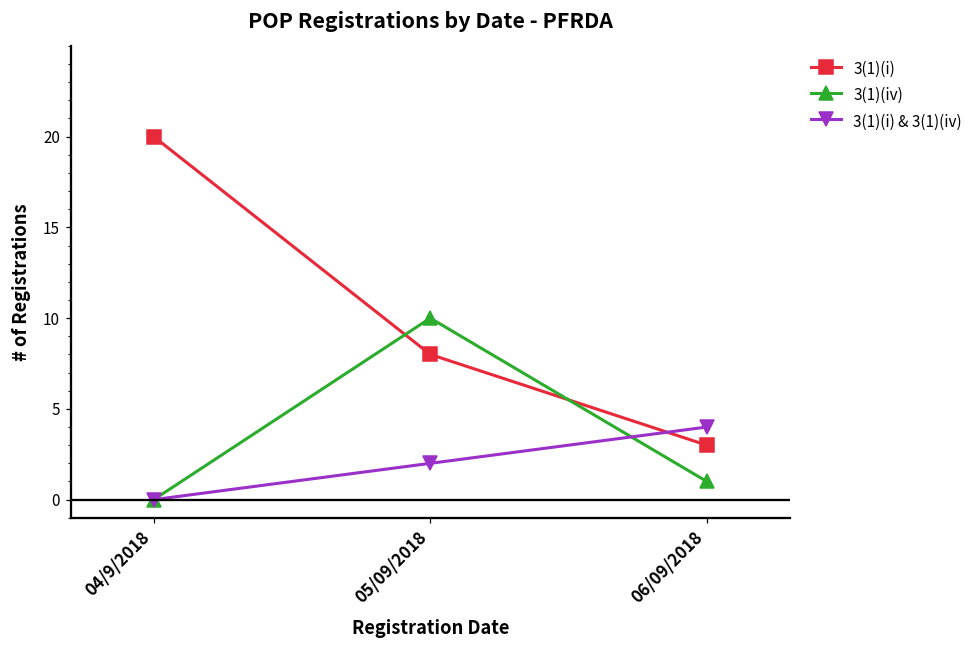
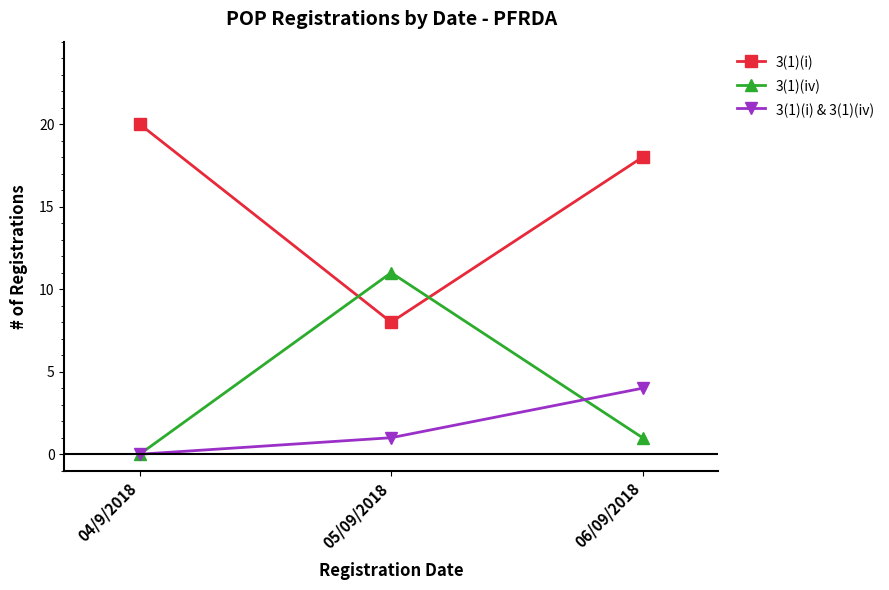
  {
    "3(1)(i)": {
      "04/9/2018": 20,
      "05/09/2018": 8,
-     "06/09/2018": 3
+     "06/09/2018": 18
    },
    "3(1)(iv)": {
-     "05/09/2018": 10,
+     "05/09/2018": 11,
      "06/09/2018": 1
    },
    "3(1)(i) & 3(1)(iv)": {
-     "05/09/2018": 2,
+     "05/09/2018": 1,
      "06/09/2018": 4
    }
  }
